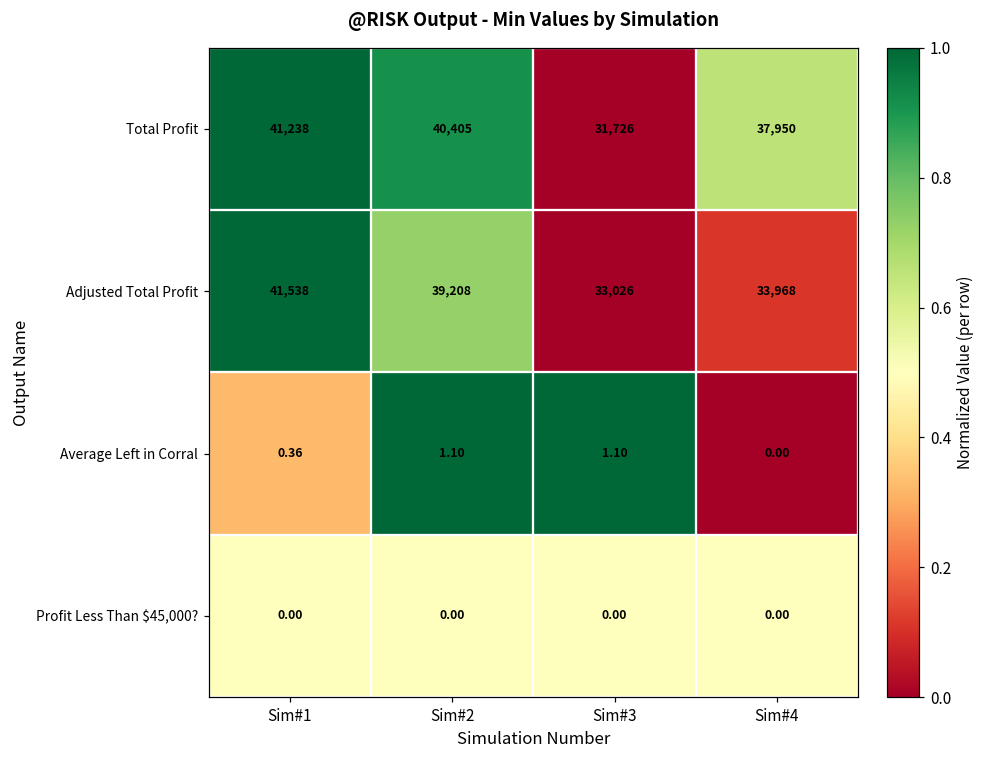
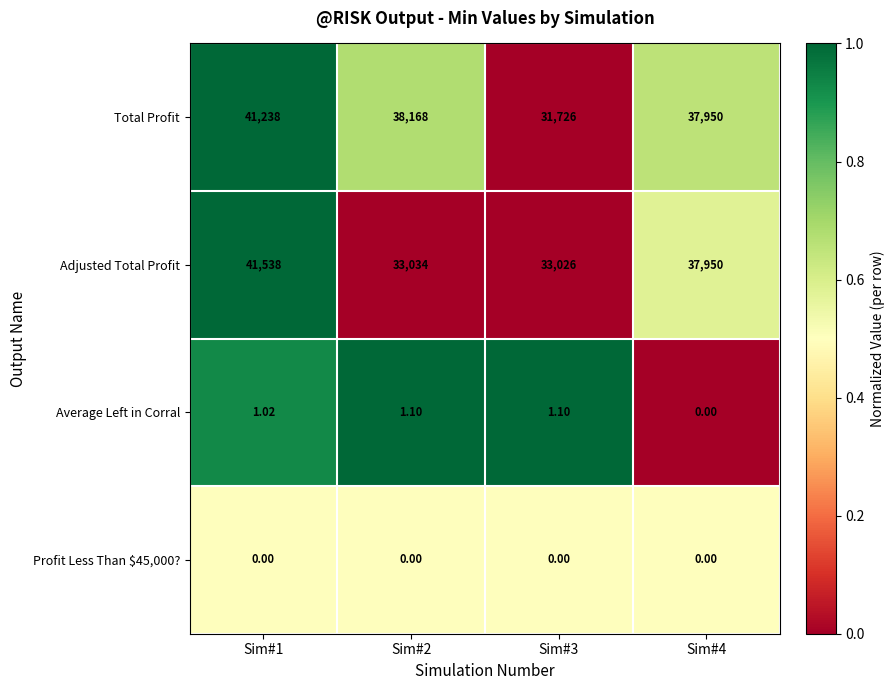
  {
    "Total Profit": {
      "Sim#1": "41,238",
-     "Sim#2": "40,405",
+     "Sim#2": "38,168",
      "Sim#3": "31,726",
      "Sim#4": "37,950"
    },
    "Adjusted Total Profit": {
      "Sim#1": "41,538",
-     "Sim#2": "39,208",
+     "Sim#2": "33,034",
      "Sim#3": "33,026",
-     "Sim#4": "33,968"
+     "Sim#4": "37,950"
    },
    "Average Left in Corral": {
-     "Sim#1": "0.36",
+     "Sim#1": "1.02",
      "Sim#2": "1.10",
      "Sim#3": "1.10",
      "Sim#4": "0.00"
    },
    "Profit Less Than $45,000?": {
      "Sim#1": "0.00",
      "Sim#2": "0.00",
      "Sim#3": "0.00",
      "Sim#4": "0.00"
    }
  }
